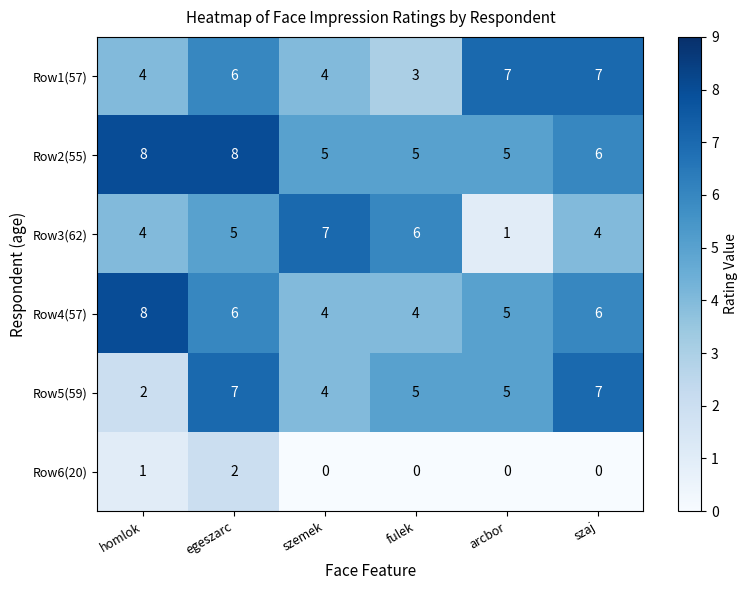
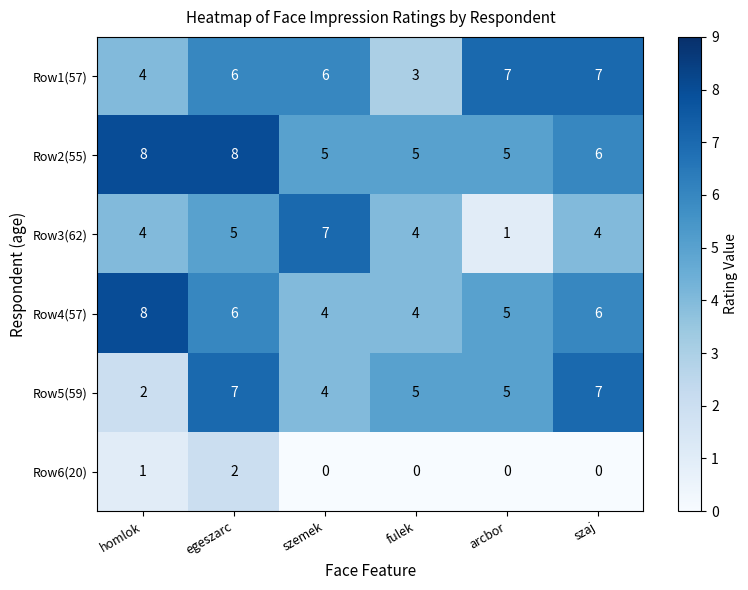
  {
    "Row1(57)": {
      "homlok": 4,
      "egeszarc": 6,
-     "szemek": 4,
+     "szemek": 6,
      "fulek": 3,
      "arcbor": 7,
      "szaj": 7
    },
    "Row2(55)": {
      "homlok": 8,
      "egeszarc": 8,
      "szemek": 5,
      "fulek": 5,
      "arcbor": 5,
      "szaj": 6
    },
    "Row3(62)": {
      "homlok": 4,
      "egeszarc": 5,
      "szemek": 7,
-     "fulek": 6,
+     "fulek": 4,
      "arcbor": 1,
      "szaj": 4
    },
    "Row4(57)": {
      "homlok": 8,
      "egeszarc": 6,
      "szemek": 4,
      "fulek": 4,
      "arcbor": 5,
      "szaj": 6
    },
    "Row5(59)": {
      "homlok": 2,
      "egeszarc": 7,
      "szemek": 4,
      "fulek": 5,
      "arcbor": 5,
      "szaj": 7
    },
    "Row6(20)": {
      "homlok": 1,
      "egeszarc": 2,
      "szemek": 0,
      "fulek": 0,
      "arcbor": 0,
      "szaj": 0
    }
  }
